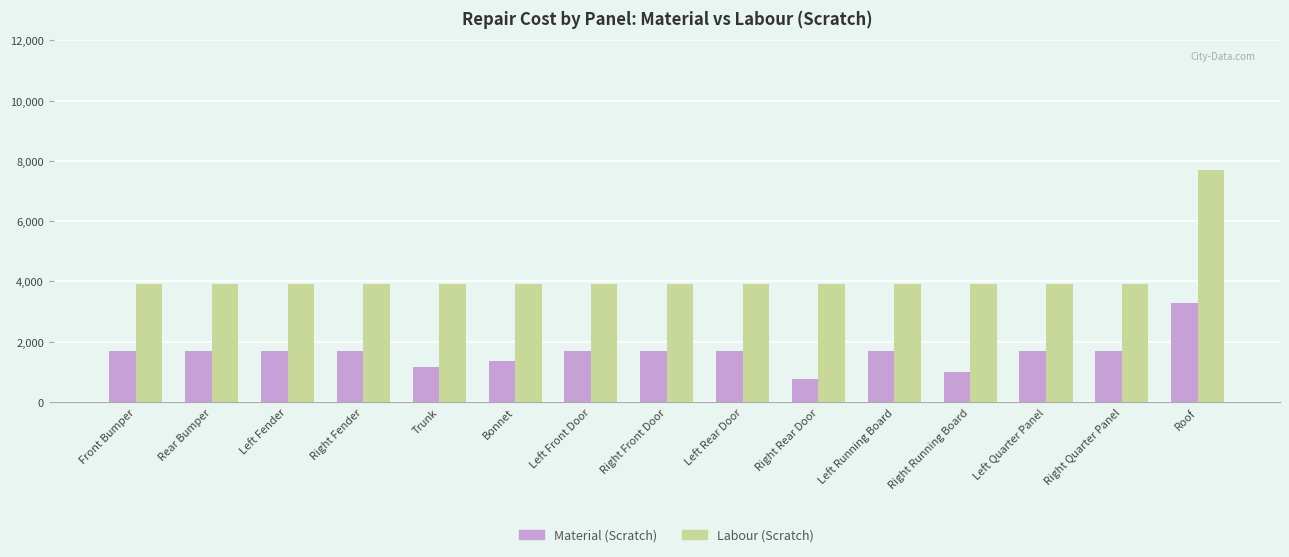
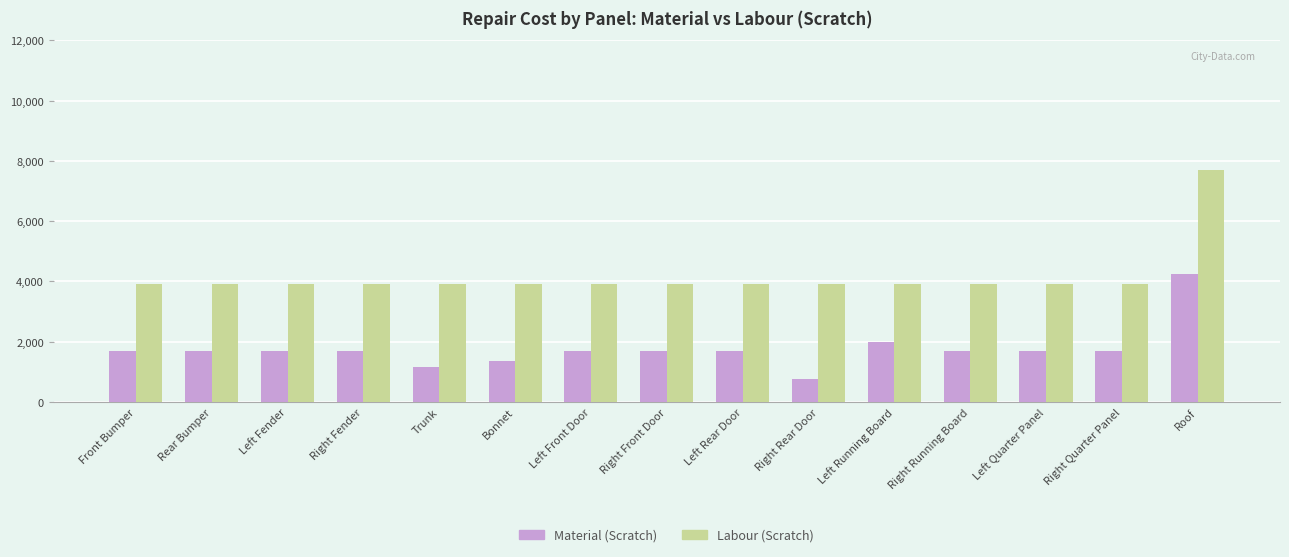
  {
    "Material (Scratch)": {
      "Front Bumper": "1,700",
      "Rear Bumper": "1,700",
      "Left Fender": "1,700",
      "Right Fender": "1,700",
      "Trunk": "1,200",
      "Bonnet": "1,400",
      "Left Front Door": "1,700",
      "Right Front Door": "1,700",
      "Left Rear Door": "1,700",
      "Right Rear Door": "800",
-     "Left Running Board": "1,700",
-     "Right Running Board": "1,000",
+     "Left Running Board": "2,000",
+     "Right Running Board": "1,700",
      "Left Quarter Panel": "1,700",
      "Right Quarter Panel": "1,700",
-     "Roof": "3,300"
+     "Roof": "4,200"
    },
    "Labour (Scratch)": {
      "Front Bumper": "3,900",
      "Rear Bumper": "3,900",
      "Left Fender": "3,900",
      "Right Fender": "3,900",
      "Trunk": "3,900",
      "Bonnet": "3,900",
      "Left Front Door": "3,900",
      "Right Front Door": "3,900",
      "Left Rear Door": "3,900",
      "Right Rear Door": "3,900",
      "Left Running Board": "3,900",
      "Right Running Board": "3,900",
      "Left Quarter Panel": "3,900",
      "Right Quarter Panel": "3,900",
      "Roof": "7,700"
    }
  }
